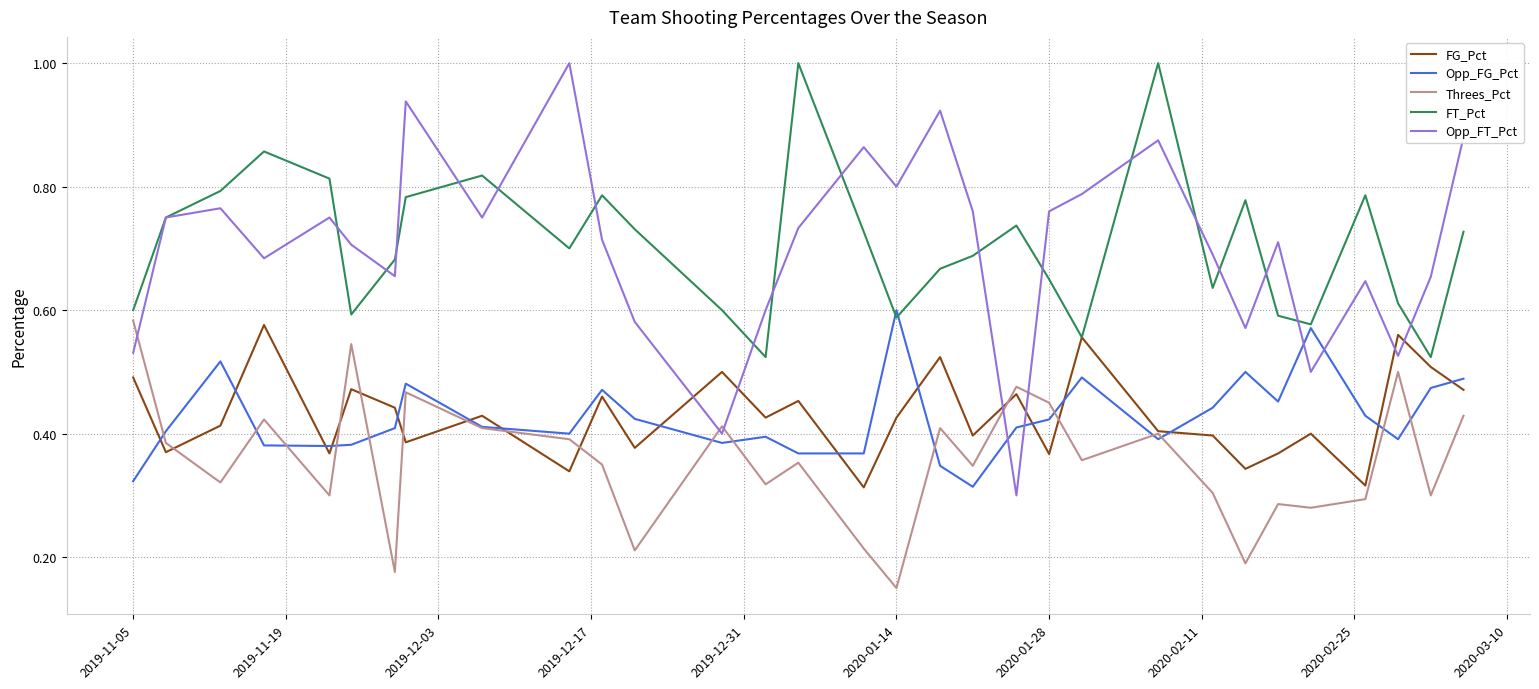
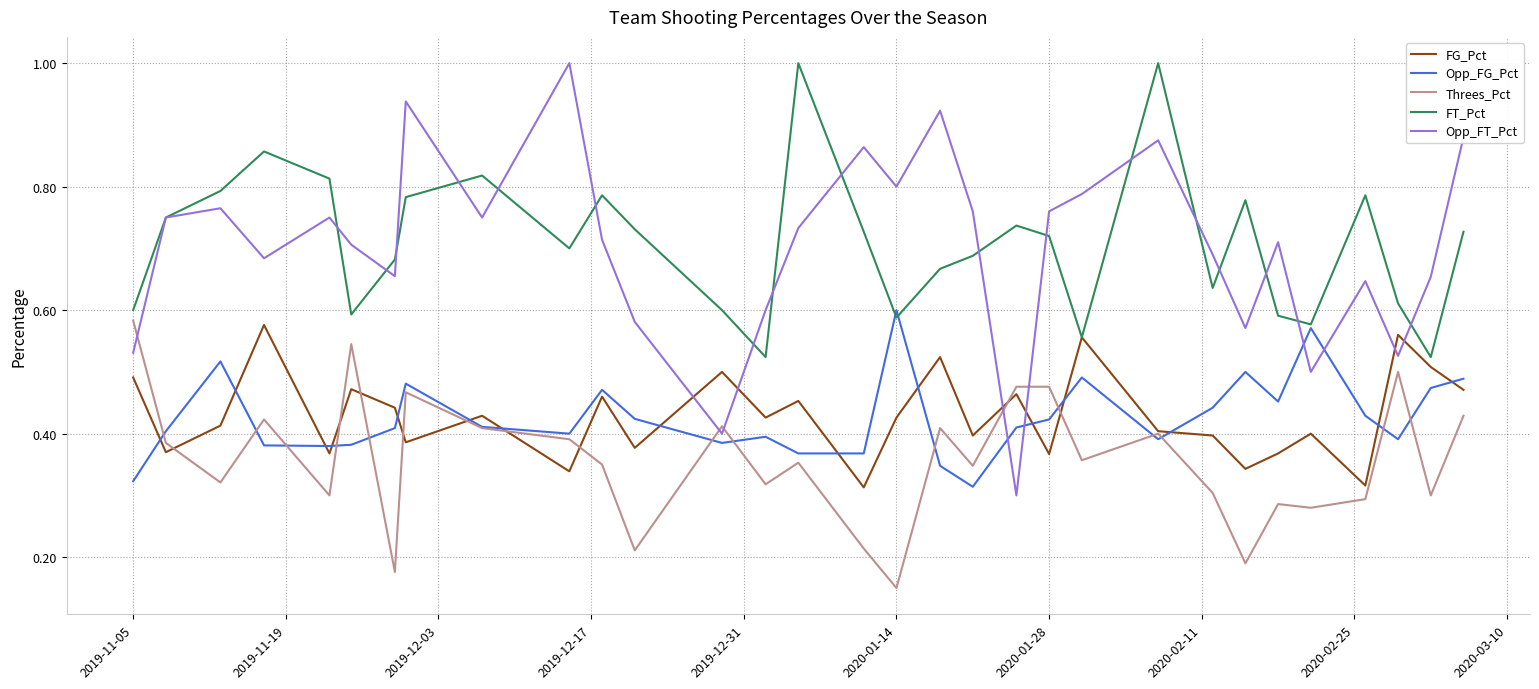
  {
    "FG_Pct": {
      "2019-11-05": 0.49,
      "2020-01-14": 0.43,
      "2020-01-28": 0.37
    },
    "Opp_FG_Pct": {
      "2019-11-05": 0.32,
      "2020-01-14": 0.60,
      "2020-01-28": 0.42
    },
    "Threes_Pct": {
      "2019-11-05": 0.58,
      "2020-01-14": 0.15,
-     "2020-01-28": 0.45
+     "2020-01-28": 0.48
    },
    "FT_Pct": {
      "2019-11-05": 0.60,
      "2020-01-14": 0.59,
-     "2020-01-28": 0.65
+     "2020-01-28": 0.72
    },
    "Opp_FT_Pct": {
      "2019-11-05": 0.53,
      "2020-01-14": 0.80,
      "2020-01-28": 0.76
    }
  }
